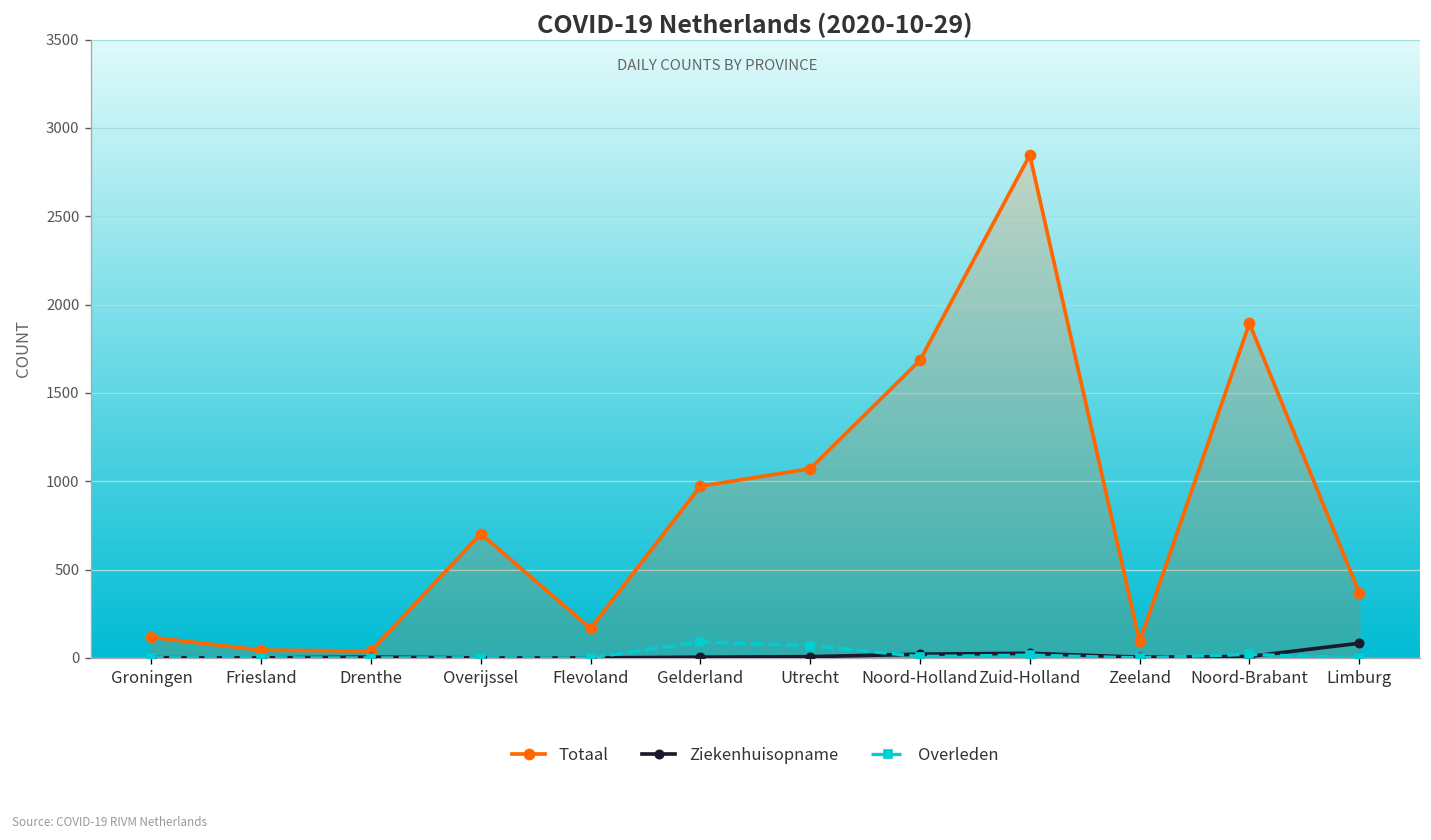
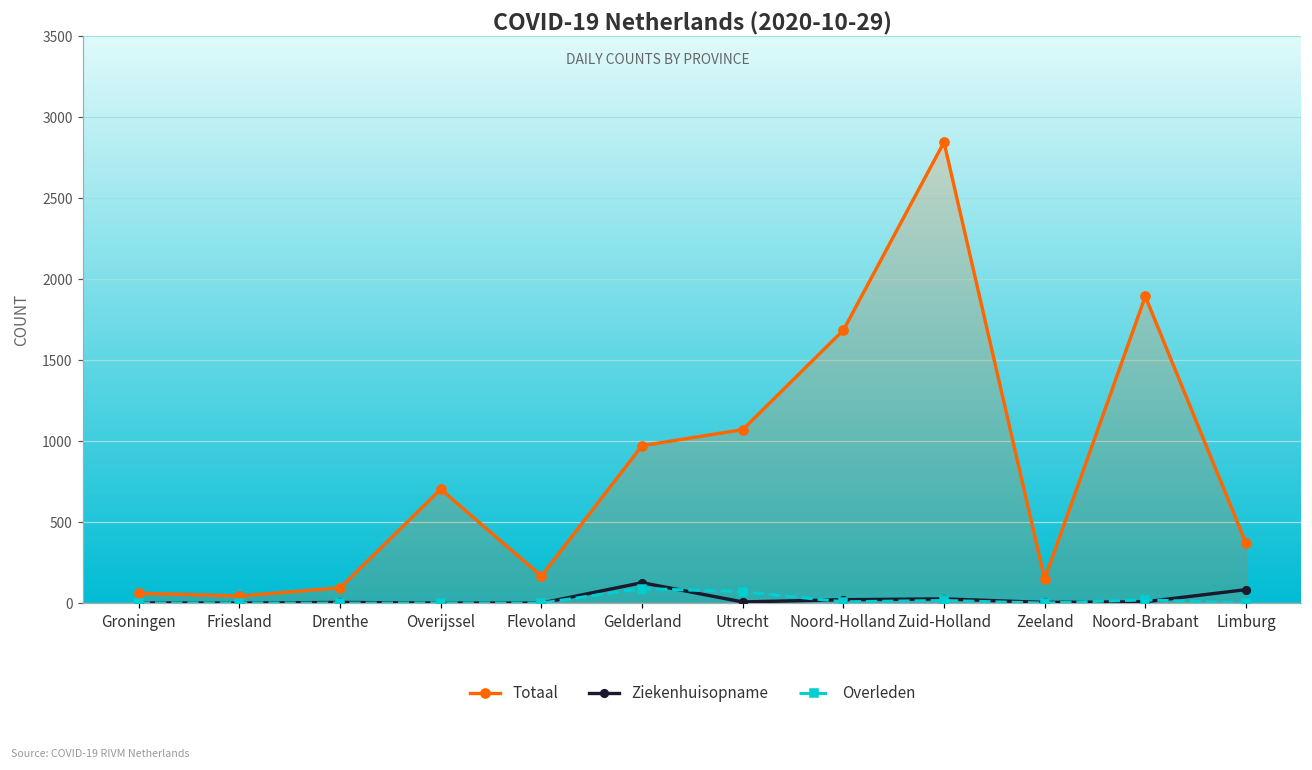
  {
    "Totaal": {
-     "Groningen": 120,
+     "Groningen": 60,
      "Friesland": 40,
-     "Drenthe": 40,
+     "Drenthe": 90,
      "Overijssel": 700,
      "Flevoland": 170,
      "Gelderland": 970,
      "Utrecht": 1070,
      "Noord-Holland": 1690,
      "Zuid-Holland": 2850,
-     "Zeeland": 90,
+     "Zeeland": 150,
      "Noord-Brabant": 1890,
      "Limburg": 370
    },
    "Ziekenhuisopname": {
-     "Gelderland": 0,
+     "Gelderland": 130,
      "Utrecht": 10,
      "Limburg": 80
    },
    "Overleden": {
      "Gelderland": 90,
      "Utrecht": 70,
      "Limburg": 0
    }
  }
